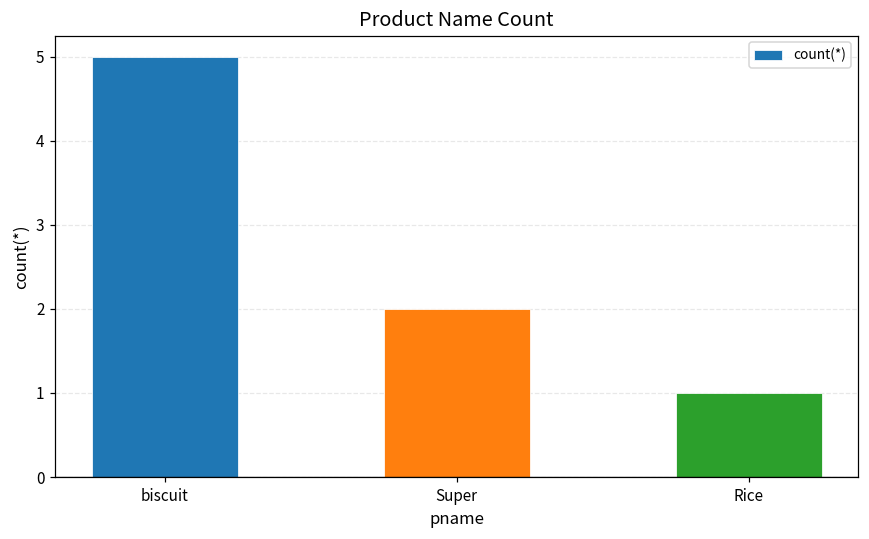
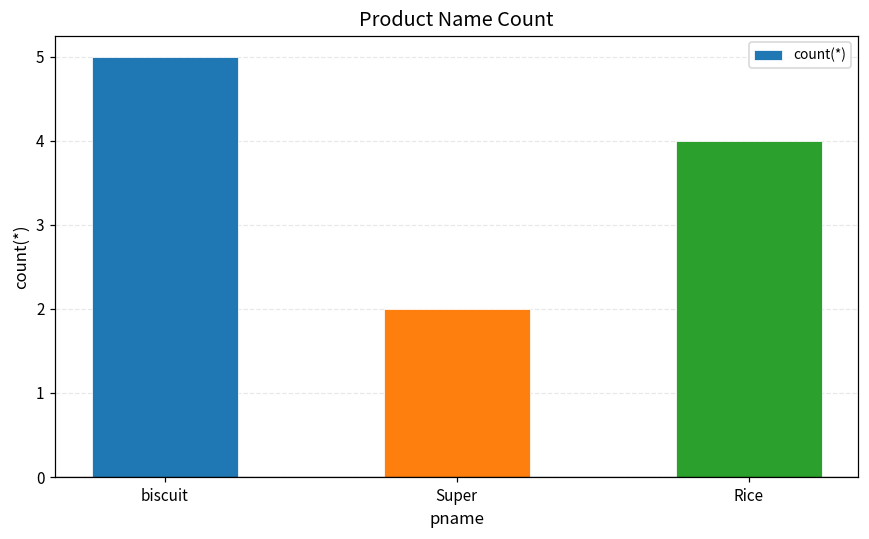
  {
    "biscuit": 5,
    "Super": 2,
-   "Rice": 1
+   "Rice": 4
  }
